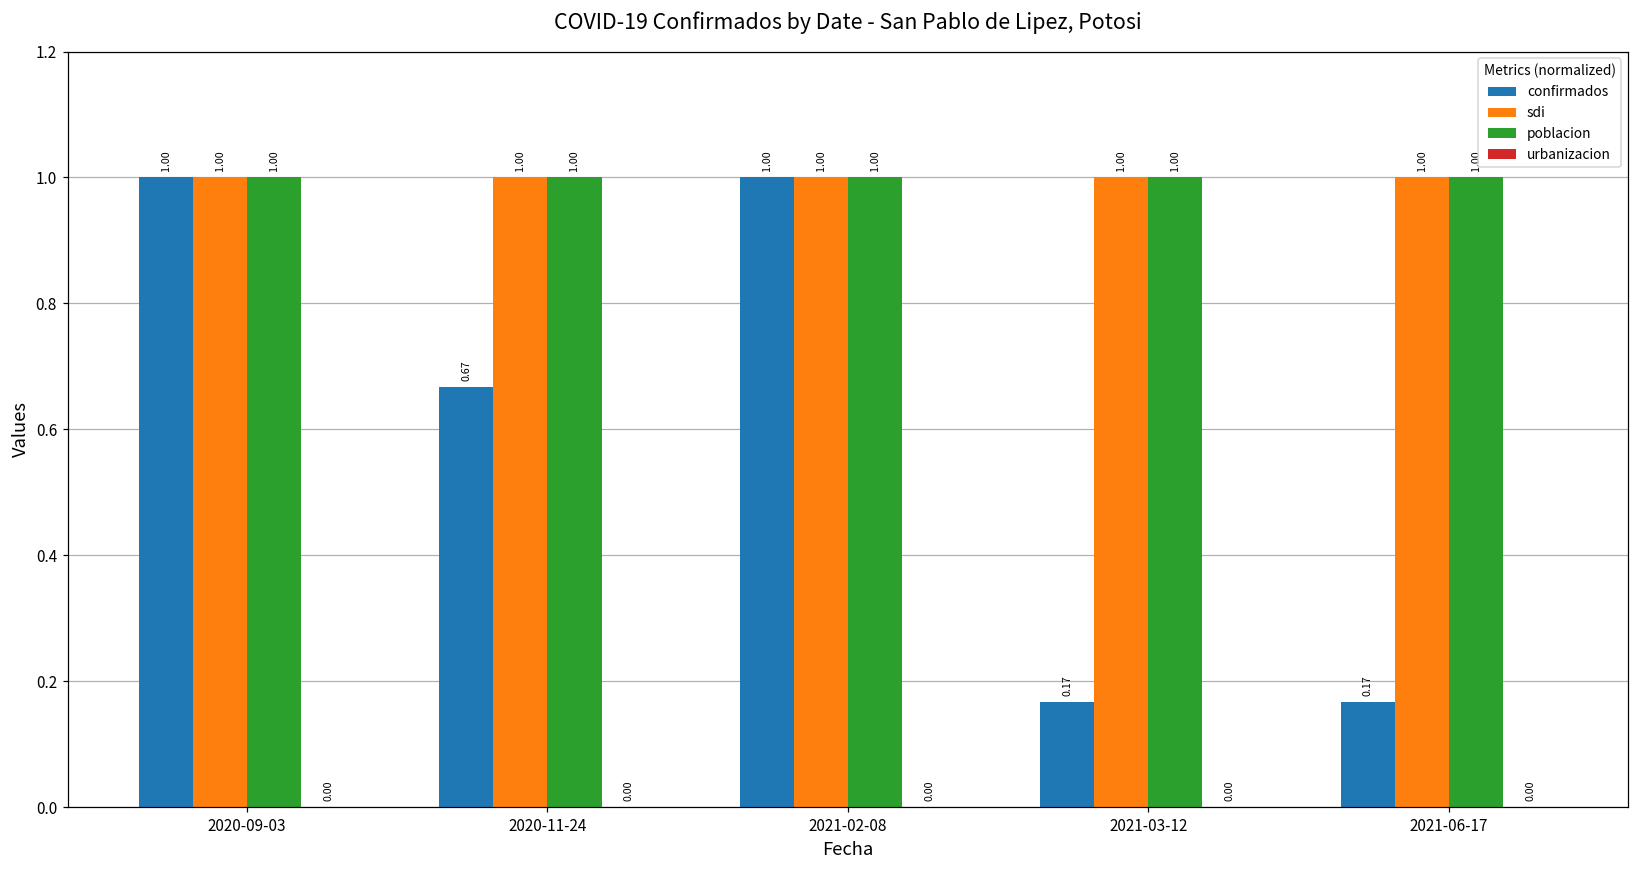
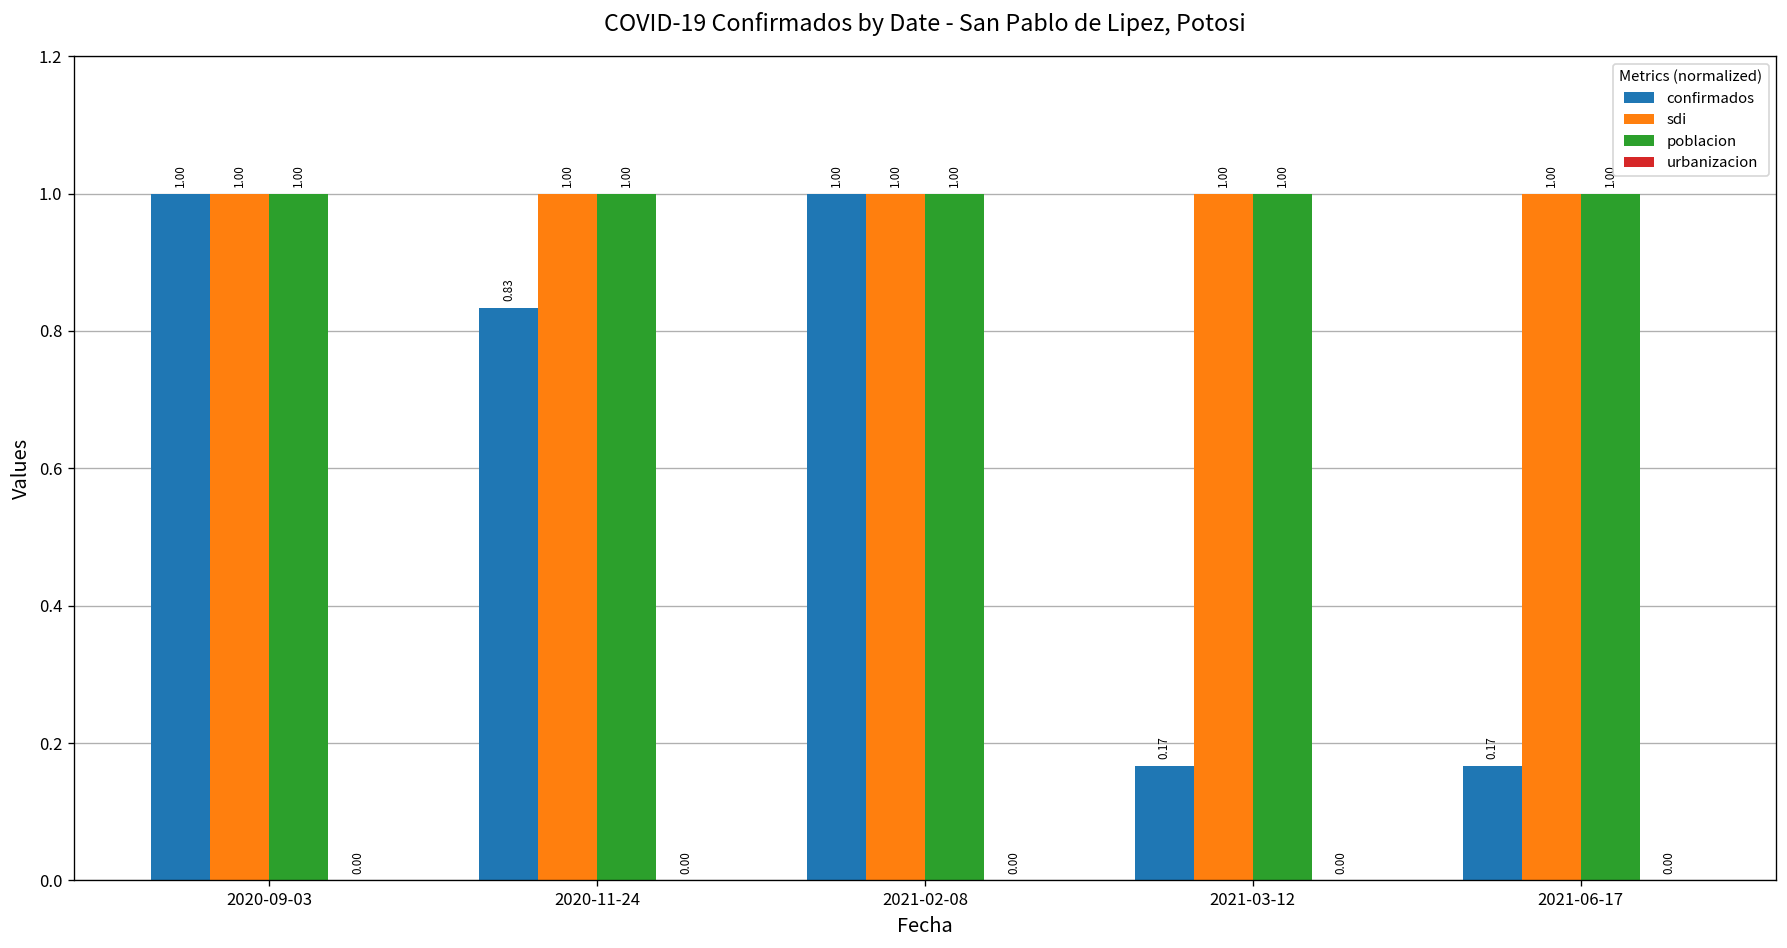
  {
    "confirmados": {
      "2020-09-03": 1.00,
-     "2020-11-24": 0.67,
+     "2020-11-24": 0.83,
      "2021-02-08": 1.00,
      "2021-03-12": 0.17,
      "2021-06-17": 0.17
    },
    "sdi": {
      "2020-09-03": 1.00,
      "2020-11-24": 1.00,
      "2021-02-08": 1.00,
      "2021-03-12": 1.00,
      "2021-06-17": 1.00
    },
    "poblacion": {
      "2020-09-03": 1.00,
      "2020-11-24": 1.00,
      "2021-02-08": 1.00,
      "2021-03-12": 1.00
    },
    "urbanizacion": {
      "2020-09-03": 0.00,
      "2020-11-24": 0.00,
      "2021-02-08": 0.00,
      "2021-03-12": 0.00,
      "2021-06-17": 0.00
    }
  }
